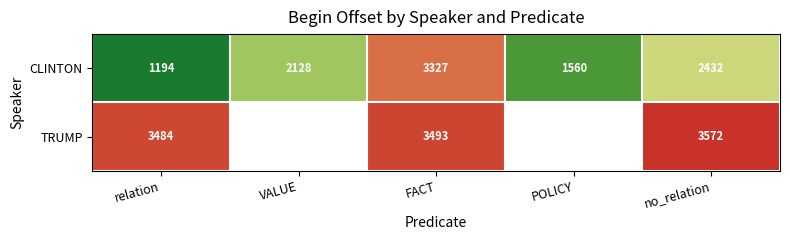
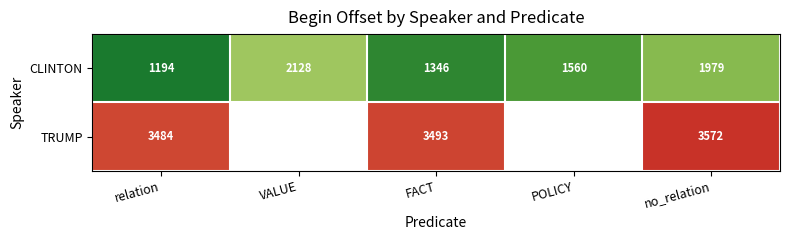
  {
    "CLINTON": {
      "relation": 1194,
      "VALUE": 2128,
-     "FACT": 3327,
+     "FACT": 1346,
      "POLICY": 1560,
-     "no_relation": 2432
+     "no_relation": 1979
    },
    "TRUMP": {
      "relation": 3484,
      "FACT": 3493,
      "no_relation": 3572
    }
  }
